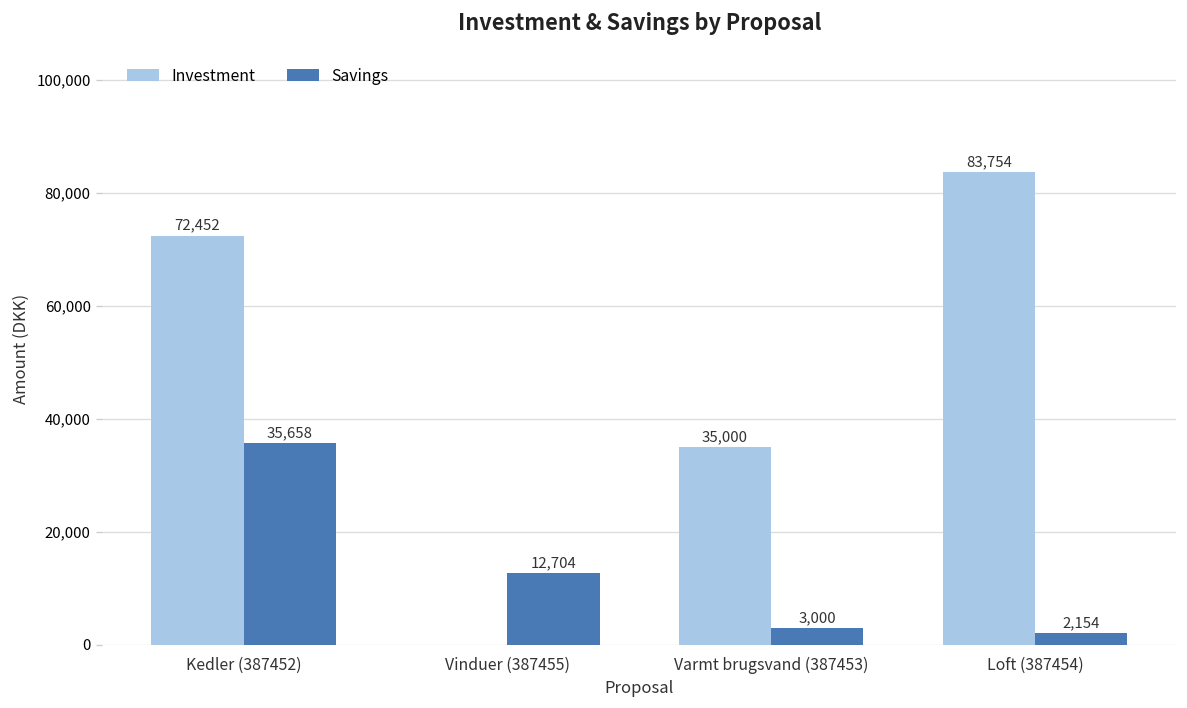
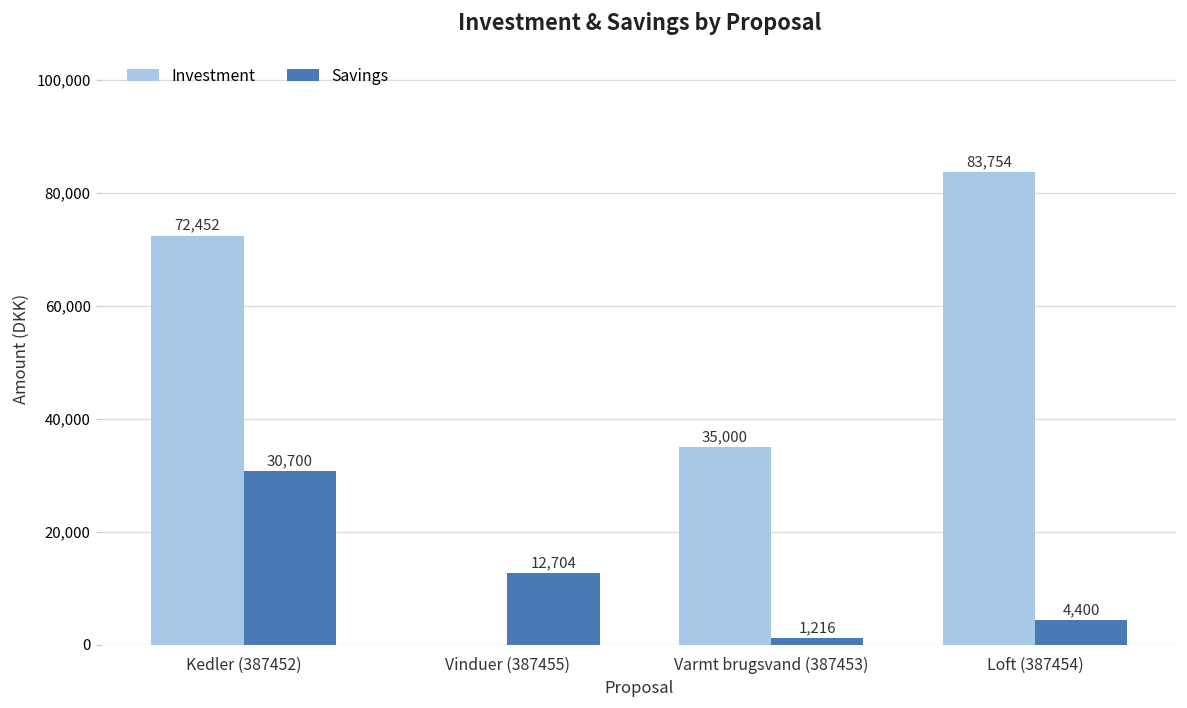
  {
    "Investment": {
      "Kedler (387452)": "72,452",
      "Varmt brugsvand (387453)": "35,000",
      "Loft (387454)": "83,754"
    },
    "Savings": {
-     "Kedler (387452)": "35,658",
+     "Kedler (387452)": "30,700",
      "Vinduer (387455)": "12,704",
-     "Varmt brugsvand (387453)": "3,000",
-     "Loft (387454)": "2,154"
+     "Varmt brugsvand (387453)": "1,216",
+     "Loft (387454)": "4,400"
    }
  }
